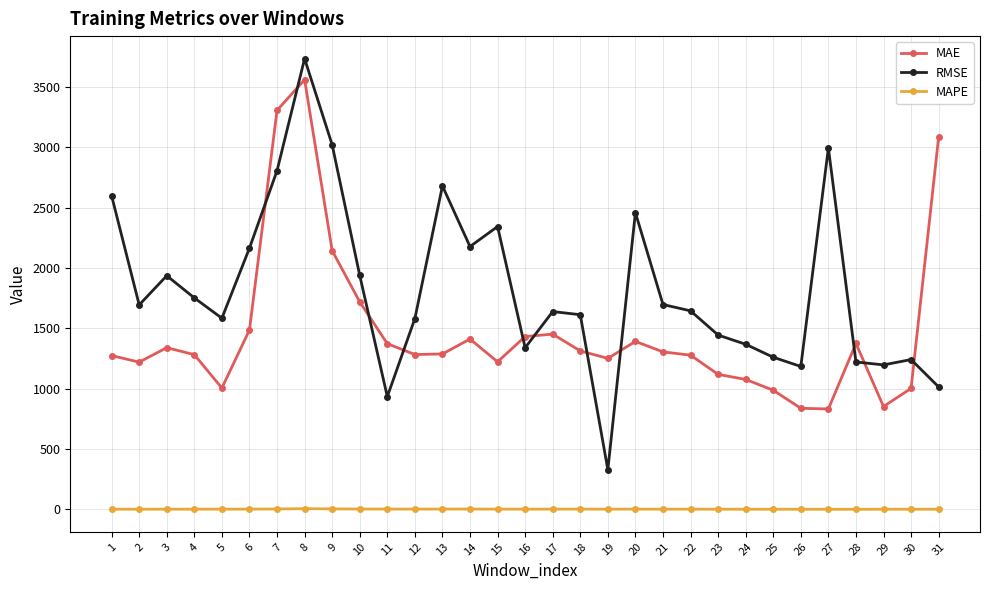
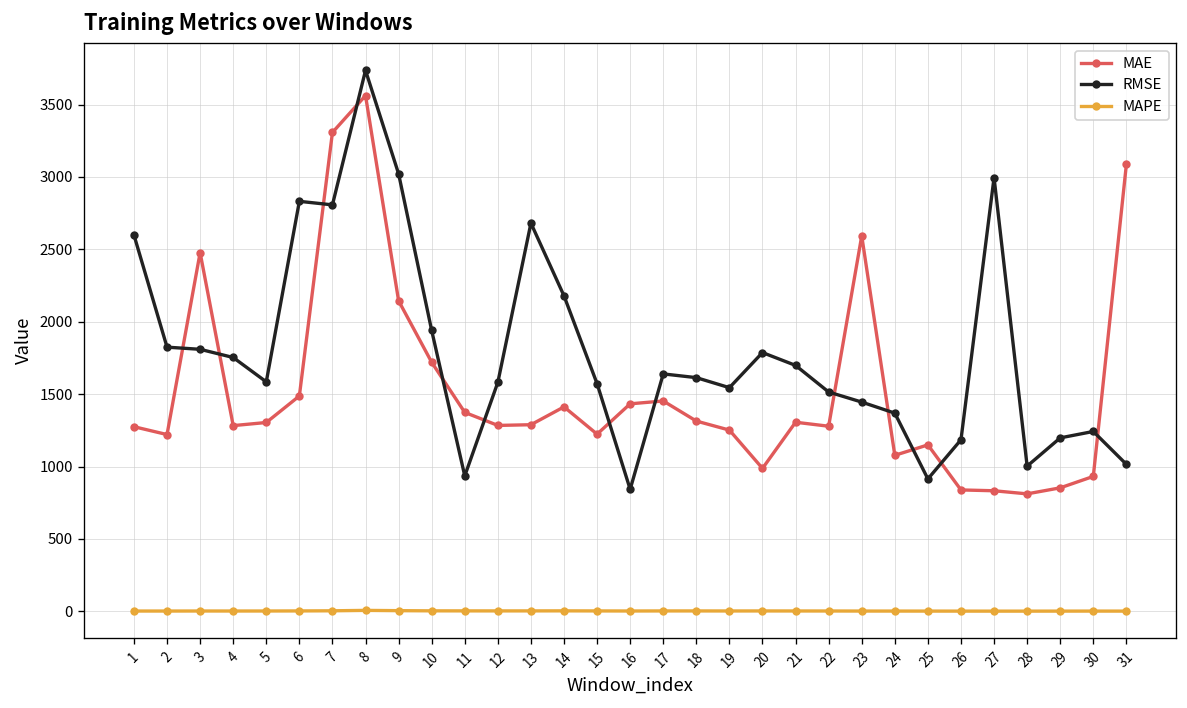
  {
    "MAE": {
      "1": 1280,
      "2": 1220,
-     "3": 1340,
+     "3": 2480,
      "4": 1280,
-     "5": 1010,
+     "5": 1300,
      "6": 1490,
      "7": 3310,
      "8": 3560,
      "9": 2140,
      "10": 1720,
      "11": 1370,
      "12": 1280,
      "13": 1290,
      "14": 1410,
      "15": 1220,
      "16": 1430,
      "17": 1450,
      "18": 1310,
      "19": 1250,
-     "20": 1390,
+     "20": 990,
      "21": 1310,
      "22": 1280,
-     "23": 1120,
+     "23": 2590,
      "24": 1080,
-     "25": 990,
+     "25": 1150,
      "26": 840,
      "27": 830,
-     "28": 1380,
+     "28": 810,
      "29": 850,
-     "30": 1000,
+     "30": 930,
      "31": 3090
    },
    "RMSE": {
      "1": 2600,
-     "2": 1700,
-     "3": 1940,
+     "2": 1820,
+     "3": 1810,
      "4": 1750,
      "5": 1590,
-     "6": 2170,
+     "6": 2830,
      "7": 2810,
      "8": 3740,
      "9": 3020,
      "10": 1940,
      "11": 940,
      "12": 1580,
      "13": 2680,
      "14": 2180,
-     "15": 2340,
-     "16": 1340,
+     "15": 1570,
+     "16": 840,
      "17": 1640,
      "18": 1610,
-     "19": 330,
-     "20": 2460,
+     "19": 1540,
+     "20": 1790,
      "21": 1700,
-     "22": 1650,
+     "22": 1510,
      "23": 1450,
      "24": 1370,
-     "25": 1260,
+     "25": 910,
      "26": 1180,
      "27": 3000,
-     "28": 1220,
+     "28": 1000,
      "29": 1200,
      "30": 1240,
      "31": 1020
    },
    "MAPE": {
      "1": 0,
      "2": 0,
      "3": 0,
      "4": 0,
      "5": 0,
      "6": 0,
      "7": 0,
      "8": 10,
      "9": 0,
      "10": 0,
      "11": 0,
      "12": 0,
      "13": 0,
      "14": 0,
      "15": 0,
      "16": 0,
      "17": 0,
      "18": 0,
      "19": 0,
      "20": 0,
      "21": 0,
      "22": 0,
      "23": 0,
      "24": 0,
      "25": 0,
      "26": 0,
      "27": 0,
      "28": 0,
      "29": 0,
      "30": 0,
      "31": 0
    }
  }
